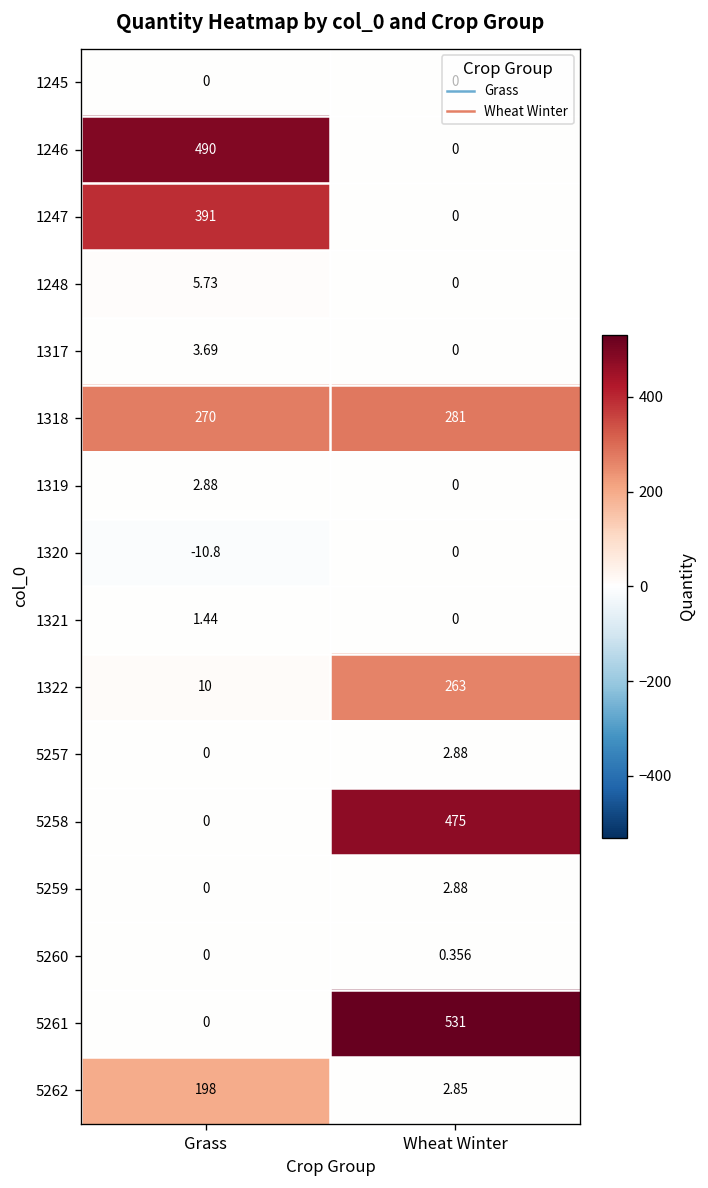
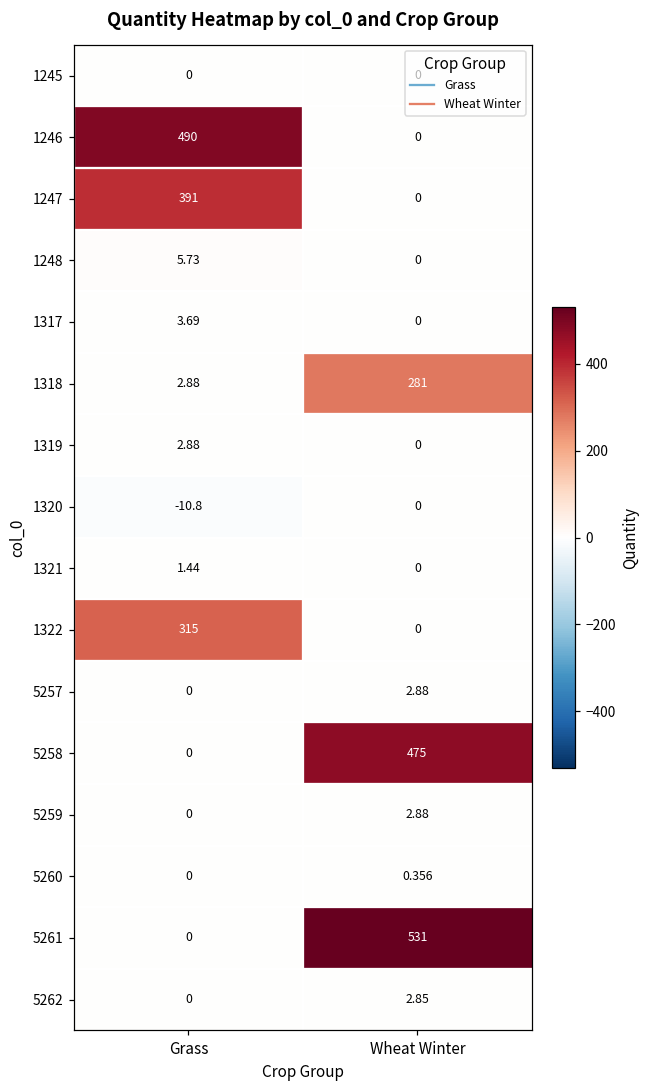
  {
    "1318": {
-     "Grass": 270
+     "Grass": 2.88
    },
    "1322": {
-     "Grass": 10,
-     "Wheat Winter": 263
+     "Grass": 315,
+     "Wheat Winter": 0
    },
    "5262": {
-     "Grass": 198
+     "Grass": 0
    }
  }
